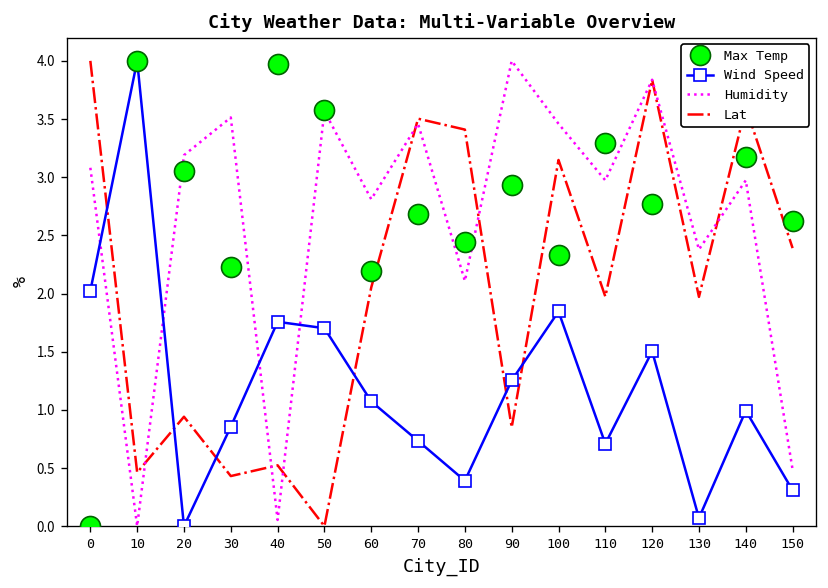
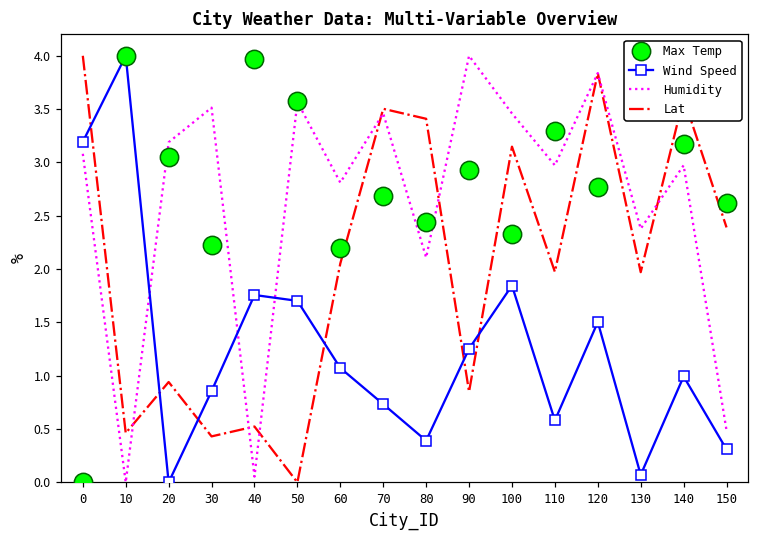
  {
    "Wind Speed": {
-     "0": 2.0,
+     "0": 3.2,
      "20": 0.0,
      "30": 0.9,
      "40": 1.8,
      "50": 1.7,
      "60": 1.1,
      "70": 0.7,
      "80": 0.4,
      "90": 1.3,
      "100": 1.8,
-     "110": 0.7,
+     "110": 0.6,
      "120": 1.5,
      "130": 0.1,
      "140": 1.0,
      "150": 0.3
    },
    "Humidity": {
      "0": 3.1,
      "10": 0.0,
      "20": 3.2,
      "30": 3.5,
      "40": 0.1,
      "60": 2.8,
      "70": 3.5,
      "80": 2.1,
      "90": 4.0,
      "100": 3.5,
      "110": 3.0,
      "130": 2.4,
      "140": 3.0,
      "150": 0.5
    },
    "Lat": {
      "0": 4.0,
      "10": 0.5,
      "20": 0.9,
      "30": 0.4,
      "40": 0.5,
      "50": 0.0,
      "60": 2.1,
      "70": 3.5,
      "80": 3.4,
      "90": 0.8,
      "100": 3.1,
      "110": 2.0,
      "130": 2.0,
      "150": 2.4
    }
  }
